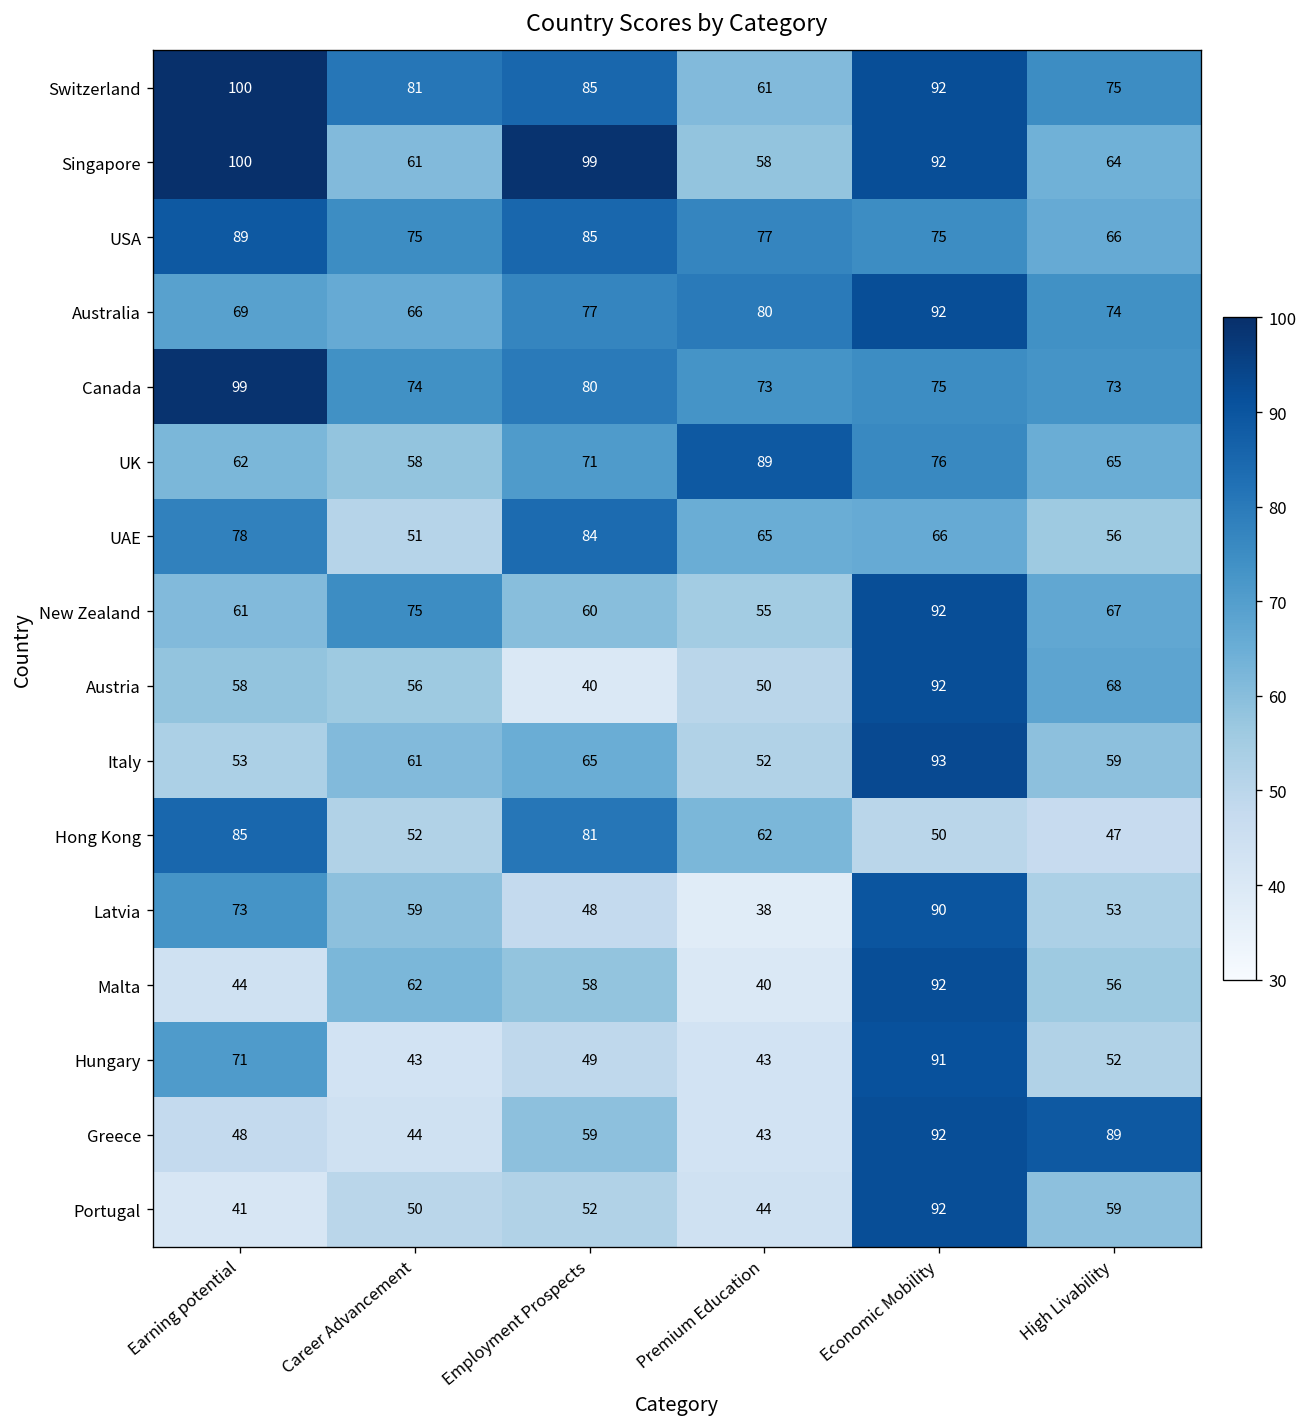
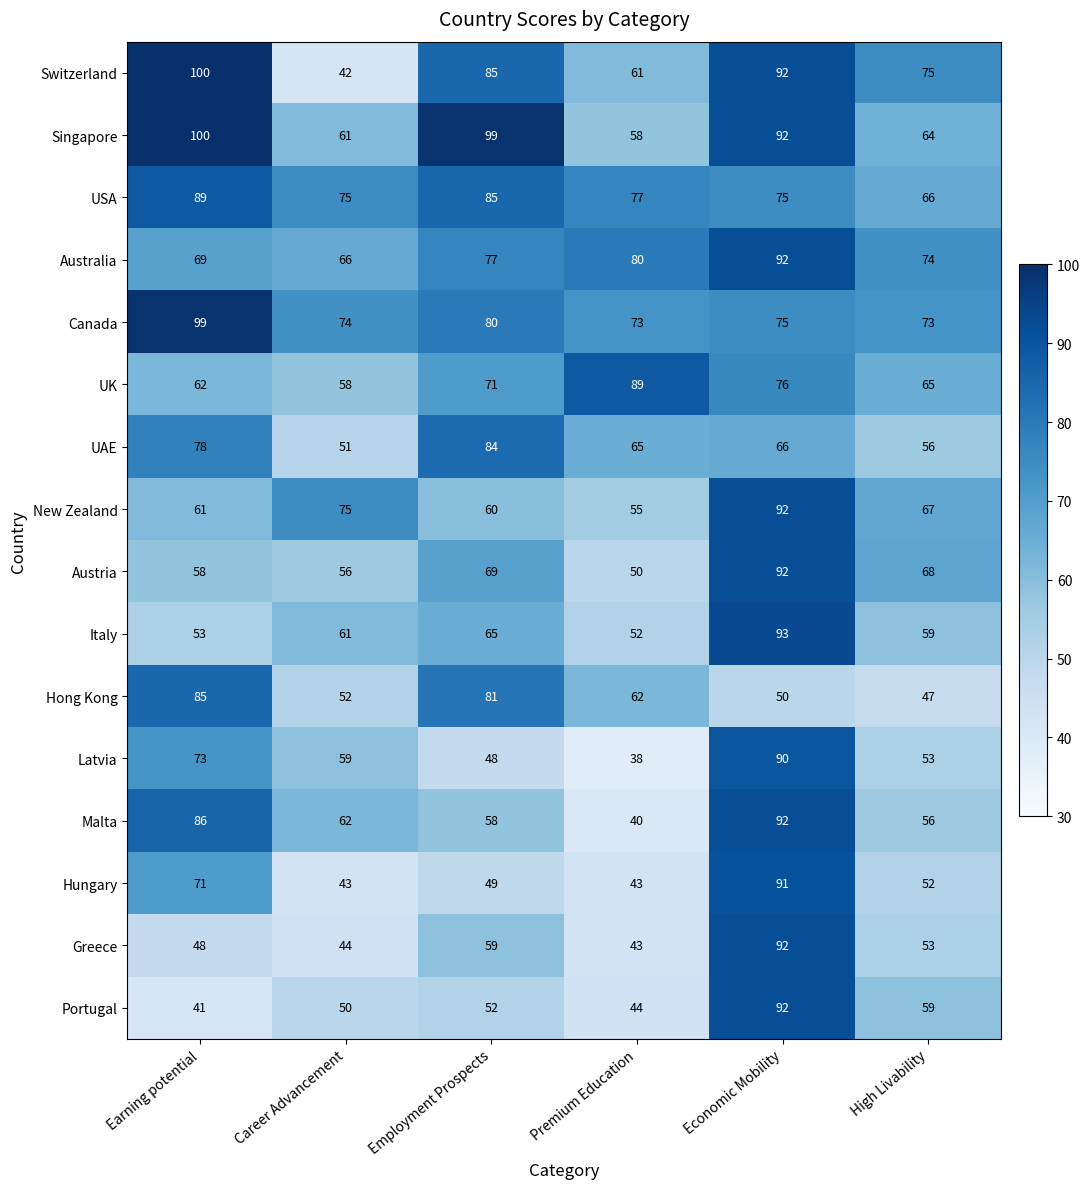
  {
    "Switzerland": {
      "Earning potential": 100,
-     "Career Advancement": 81,
+     "Career Advancement": 42,
      "Employment Prospects": 85,
      "Premium Education": 61,
      "Economic Mobility": 92,
      "High Livability": 75
    },
    "Singapore": {
      "Earning potential": 100,
      "Career Advancement": 61,
      "Employment Prospects": 99,
      "Premium Education": 58,
      "Economic Mobility": 92,
      "High Livability": 64
    },
    "USA": {
      "Earning potential": 89,
      "Career Advancement": 75,
      "Employment Prospects": 85,
      "Premium Education": 77,
      "Economic Mobility": 75,
      "High Livability": 66
    },
    "Australia": {
      "Earning potential": 69,
      "Career Advancement": 66,
      "Employment Prospects": 77,
      "Premium Education": 80,
      "Economic Mobility": 92,
      "High Livability": 74
    },
    "Canada": {
      "Earning potential": 99,
      "Career Advancement": 74,
      "Employment Prospects": 80,
      "Premium Education": 73,
      "Economic Mobility": 75,
      "High Livability": 73
    },
    "UK": {
      "Earning potential": 62,
      "Career Advancement": 58,
      "Employment Prospects": 71,
      "Premium Education": 89,
      "Economic Mobility": 76,
      "High Livability": 65
    },
    "UAE": {
      "Earning potential": 78,
      "Career Advancement": 51,
      "Employment Prospects": 84,
      "Premium Education": 65,
      "Economic Mobility": 66,
      "High Livability": 56
    },
    "New Zealand": {
      "Earning potential": 61,
      "Career Advancement": 75,
      "Employment Prospects": 60,
      "Premium Education": 55,
      "Economic Mobility": 92,
      "High Livability": 67
    },
    "Austria": {
      "Earning potential": 58,
      "Career Advancement": 56,
-     "Employment Prospects": 40,
+     "Employment Prospects": 69,
      "Premium Education": 50,
      "Economic Mobility": 92,
      "High Livability": 68
    },
    "Italy": {
      "Earning potential": 53,
      "Career Advancement": 61,
      "Employment Prospects": 65,
      "Premium Education": 52,
      "Economic Mobility": 93,
      "High Livability": 59
    },
    "Hong Kong": {
      "Earning potential": 85,
      "Career Advancement": 52,
      "Employment Prospects": 81,
      "Premium Education": 62,
      "Economic Mobility": 50,
      "High Livability": 47
    },
    "Latvia": {
      "Earning potential": 73,
      "Career Advancement": 59,
      "Employment Prospects": 48,
      "Premium Education": 38,
      "Economic Mobility": 90,
      "High Livability": 53
    },
    "Malta": {
-     "Earning potential": 44,
+     "Earning potential": 86,
      "Career Advancement": 62,
      "Employment Prospects": 58,
      "Premium Education": 40,
      "Economic Mobility": 92,
      "High Livability": 56
    },
    "Hungary": {
      "Earning potential": 71,
      "Career Advancement": 43,
      "Employment Prospects": 49,
      "Premium Education": 43,
      "Economic Mobility": 91,
      "High Livability": 52
    },
    "Greece": {
      "Earning potential": 48,
      "Career Advancement": 44,
      "Employment Prospects": 59,
      "Premium Education": 43,
      "Economic Mobility": 92,
-     "High Livability": 89
+     "High Livability": 53
    },
    "Portugal": {
      "Earning potential": 41,
      "Career Advancement": 50,
      "Employment Prospects": 52,
      "Premium Education": 44,
      "Economic Mobility": 92,
      "High Livability": 59
    }
  }
